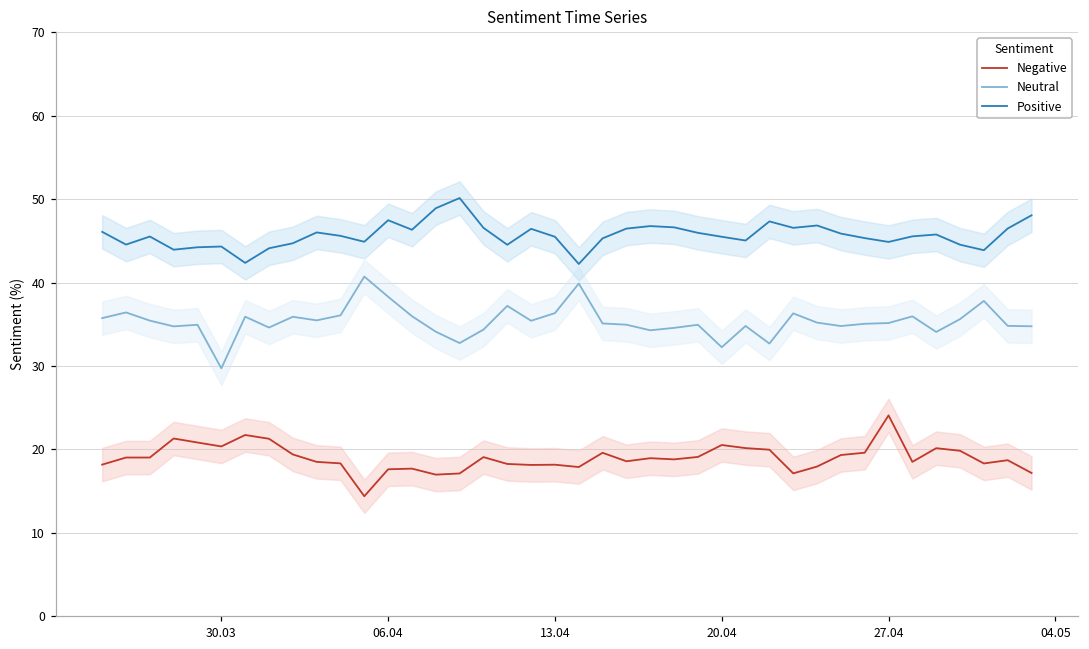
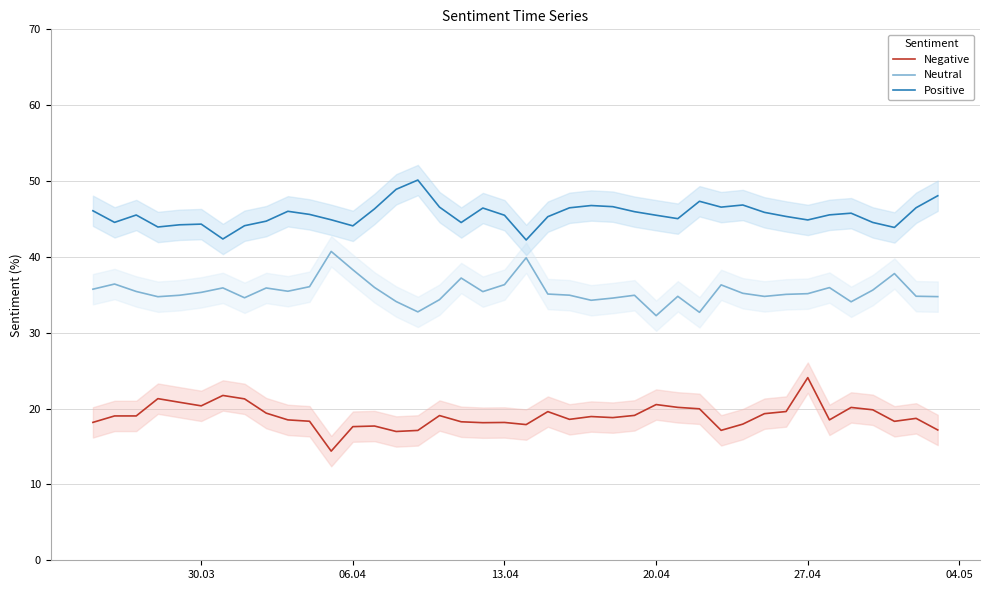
  {
    "Negative": {
      "30.03": 20,
      "06.04": 18,
      "13.04": 18,
      "20.04": 21,
      "27.04": 24
    },
    "Neutral": {
-     "30.03": 30,
+     "30.03": 35,
      "06.04": 38,
      "13.04": 36,
      "20.04": 32,
      "27.04": 35
    },
    "Positive": {
      "30.03": 44,
-     "06.04": 47,
+     "06.04": 44,
      "13.04": 45,
      "20.04": 45,
      "27.04": 45
    }
  }
